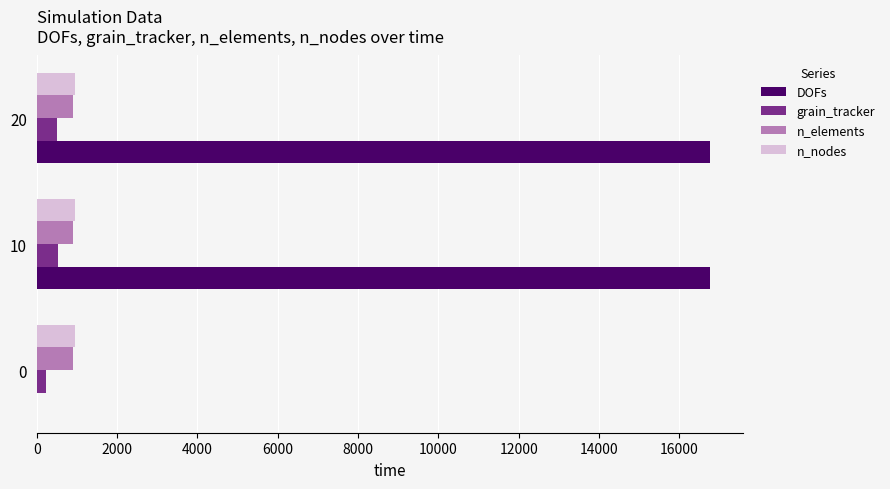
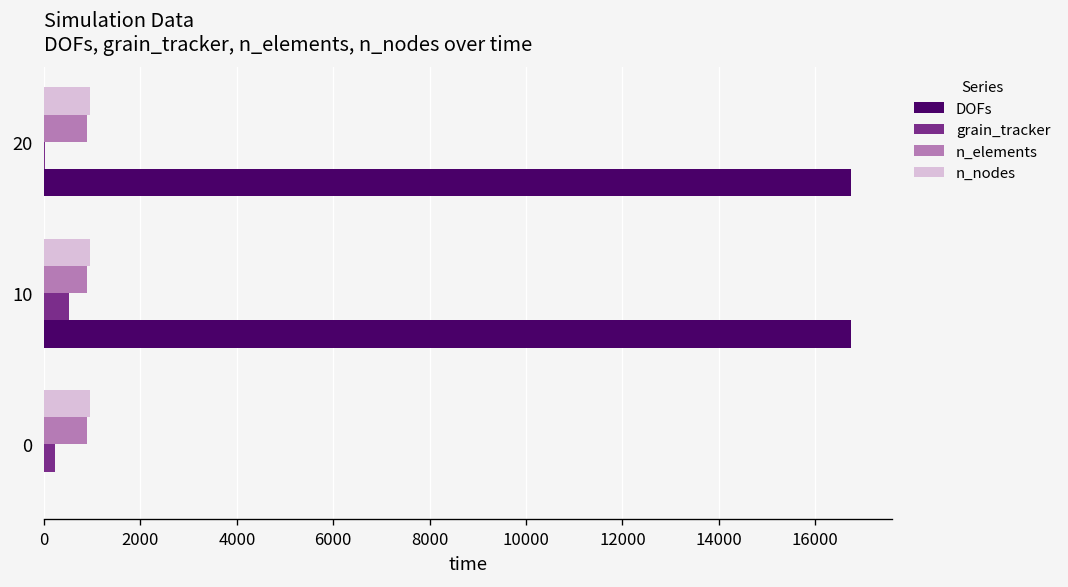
  {
    "DOFs": {
      "20": 16700,
      "10": 16700,
      "0": 0
    },
    "grain_tracker": {
-     "20": 500,
+     "20": 0,
      "10": 500,
      "0": 200
    },
    "n_elements": {
      "20": 900,
      "10": 900,
      "0": 900
    },
    "n_nodes": {
      "20": 1000,
      "10": 1000,
      "0": 1000
    }
  }
